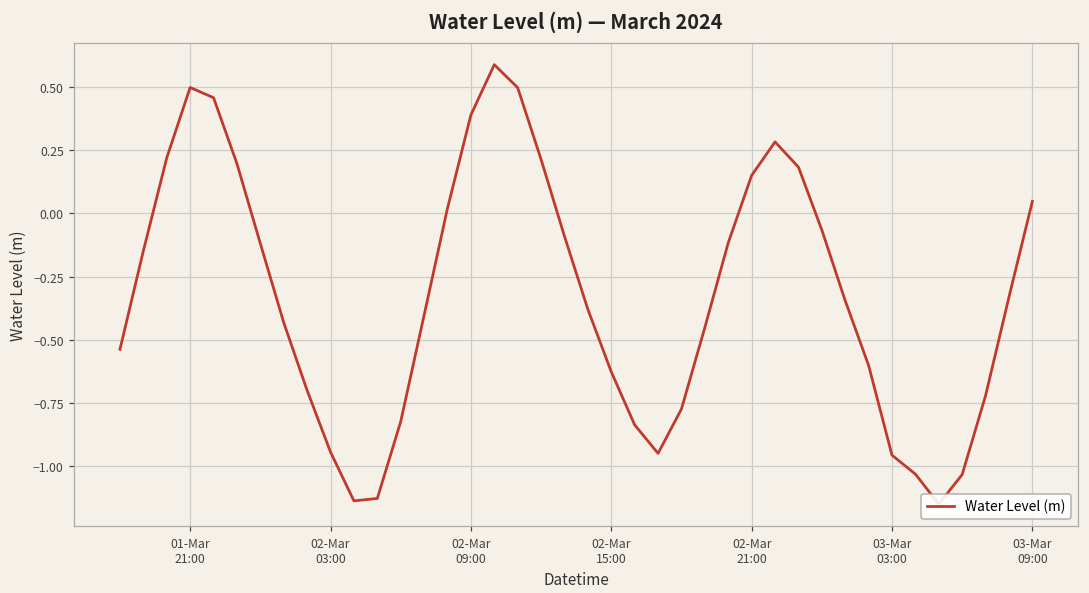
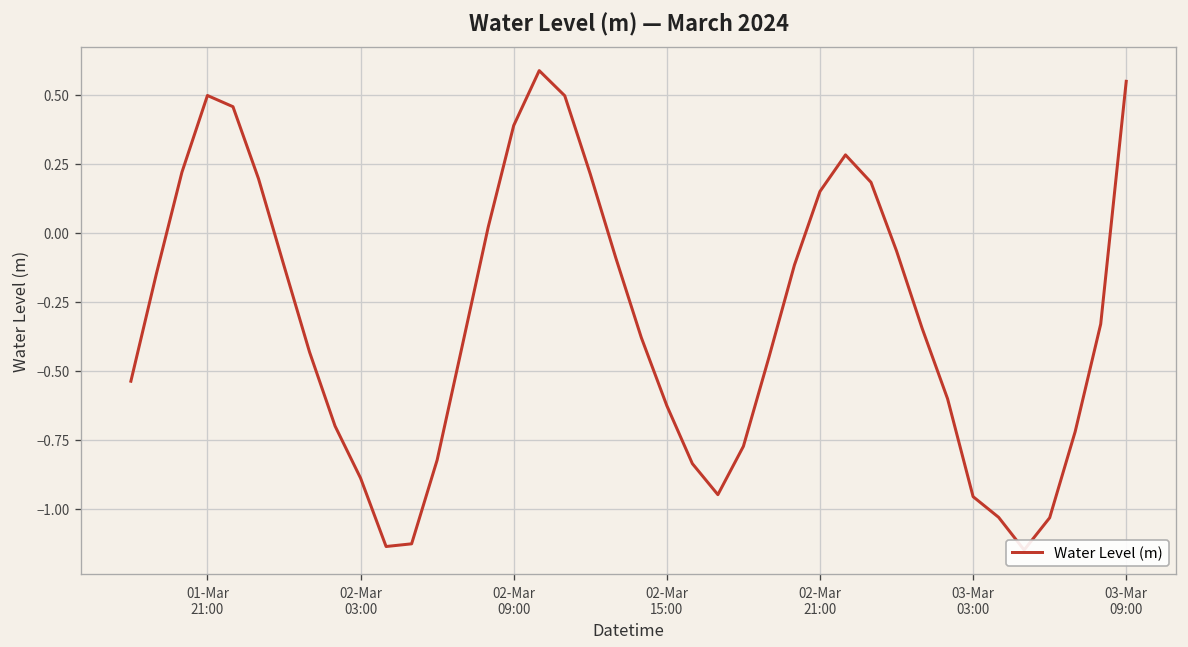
  {
    "01-Mar 21:00": 0.50,
-   "02-Mar 03:00": -0.94,
+   "02-Mar 03:00": -0.89,
    "02-Mar 09:00": 0.39,
    "02-Mar 15:00": -0.63,
    "02-Mar 21:00": 0.15,
    "03-Mar 03:00": -0.96,
-   "03-Mar 09:00": 0.05
+   "03-Mar 09:00": 0.55
  }
